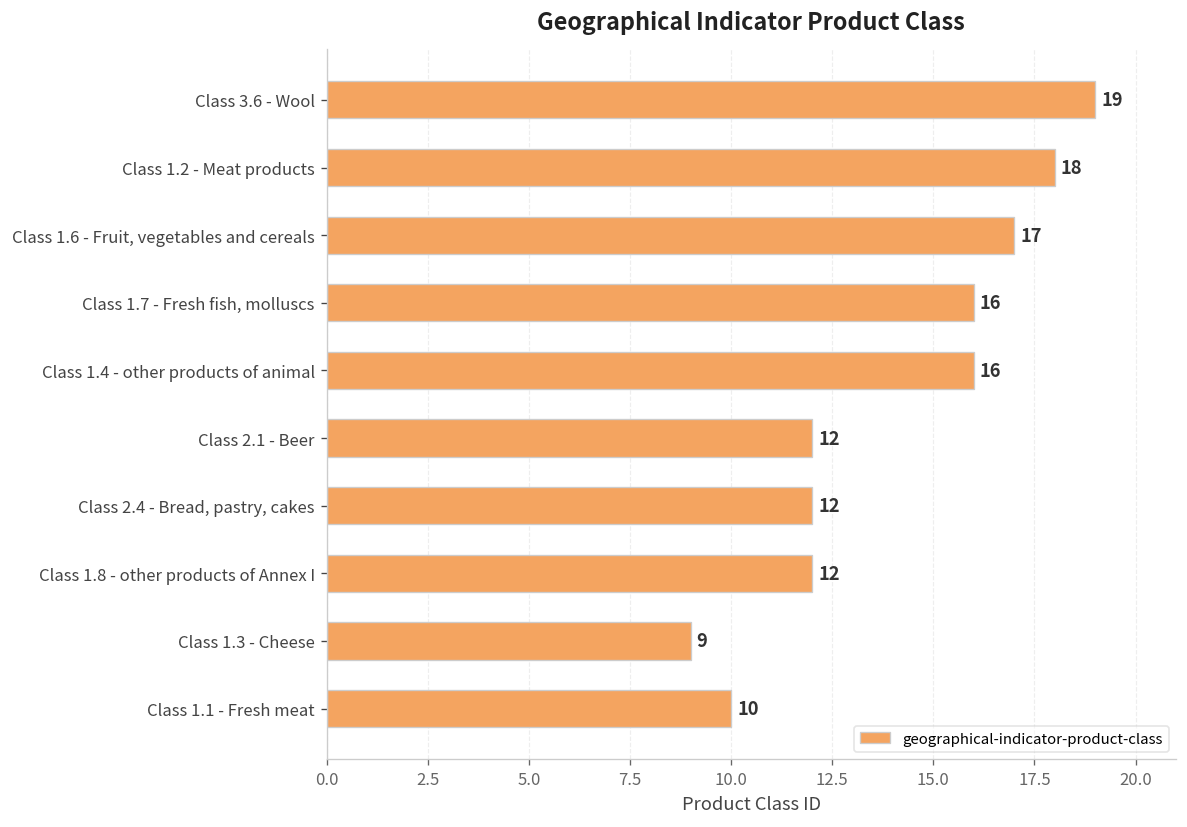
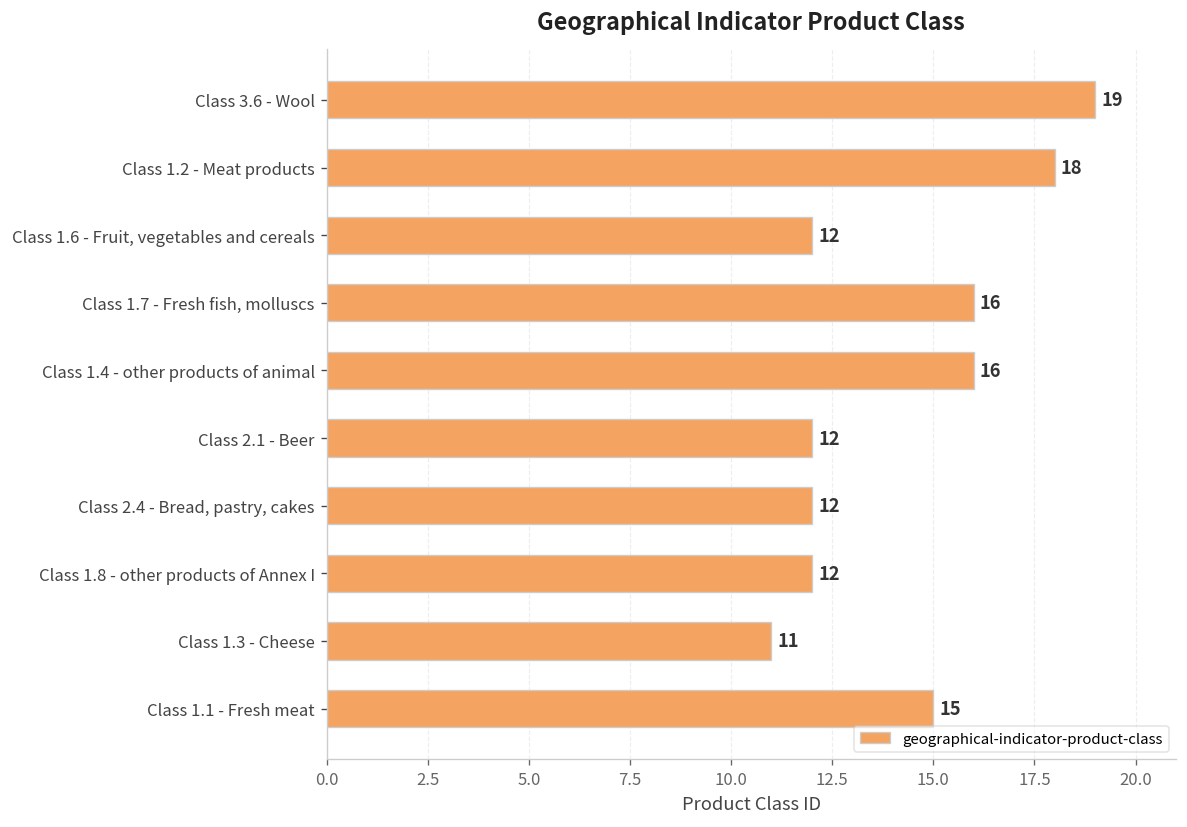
  {
    "Class 3.6 - Wool": 19,
    "Class 1.2 - Meat products": 18,
-   "Class 1.6 - Fruit, vegetables and cereals": 17,
+   "Class 1.6 - Fruit, vegetables and cereals": 12,
    "Class 1.7 - Fresh fish, molluscs": 16,
    "Class 1.4 - other products of animal": 16,
    "Class 2.1 - Beer": 12,
    "Class 2.4 - Bread, pastry, cakes": 12,
    "Class 1.8 - other products of Annex I": 12,
-   "Class 1.3 - Cheese": 9,
-   "Class 1.1 - Fresh meat": 10
+   "Class 1.3 - Cheese": 11,
+   "Class 1.1 - Fresh meat": 15
  }
